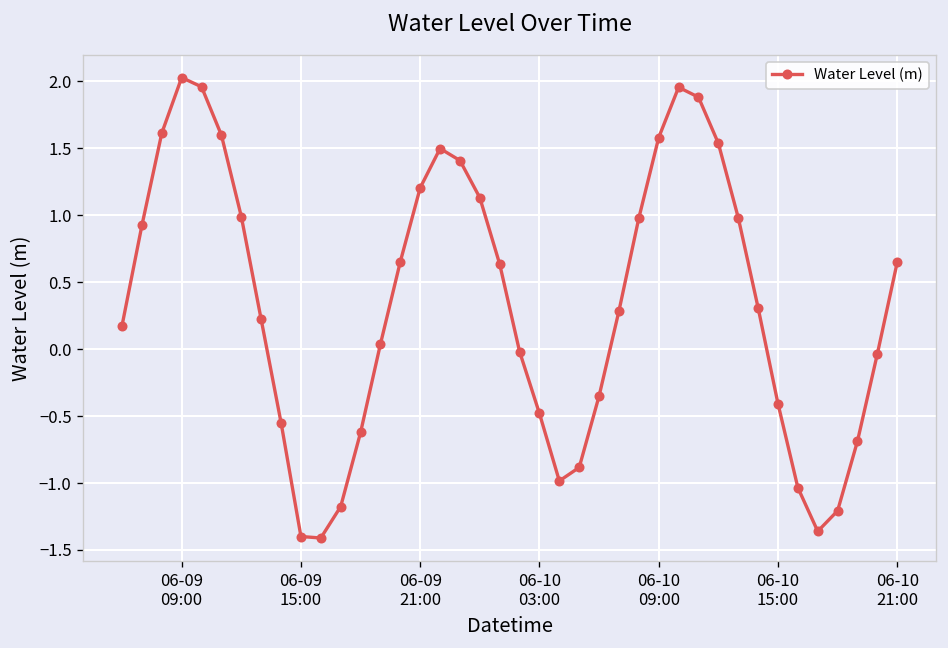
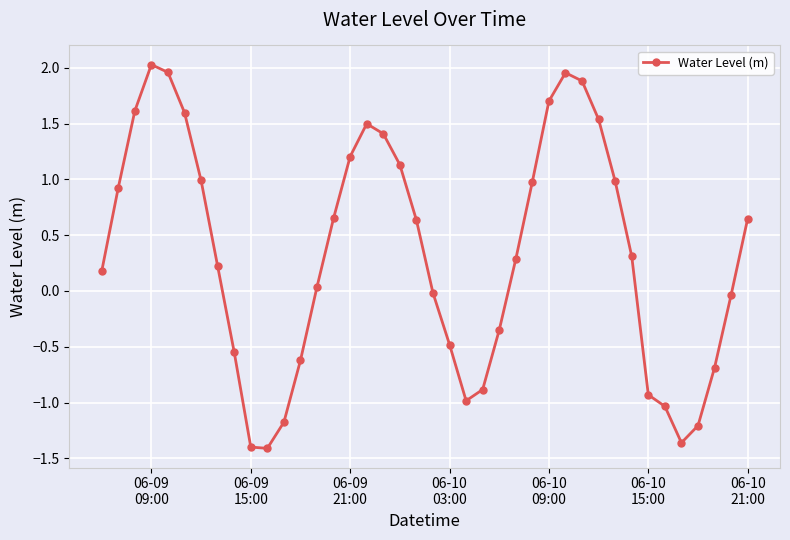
  {
    "06-09 09:00": 2.03,
    "06-09 15:00": -1.40,
    "06-09 21:00": 1.20,
    "06-10 03:00": -0.48,
-   "06-10 09:00": 1.58,
-   "06-10 15:00": -0.41,
+   "06-10 09:00": 1.70,
+   "06-10 15:00": -0.93,
    "06-10 21:00": 0.65
  }
